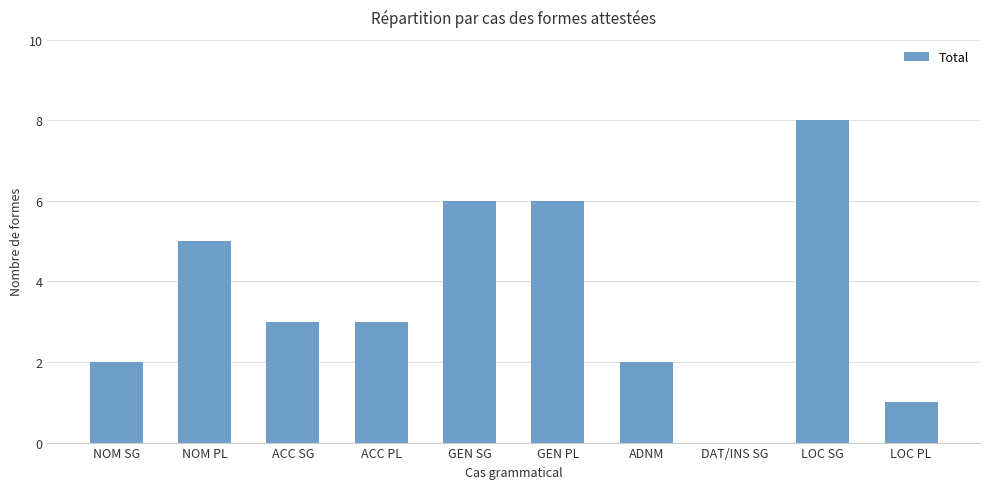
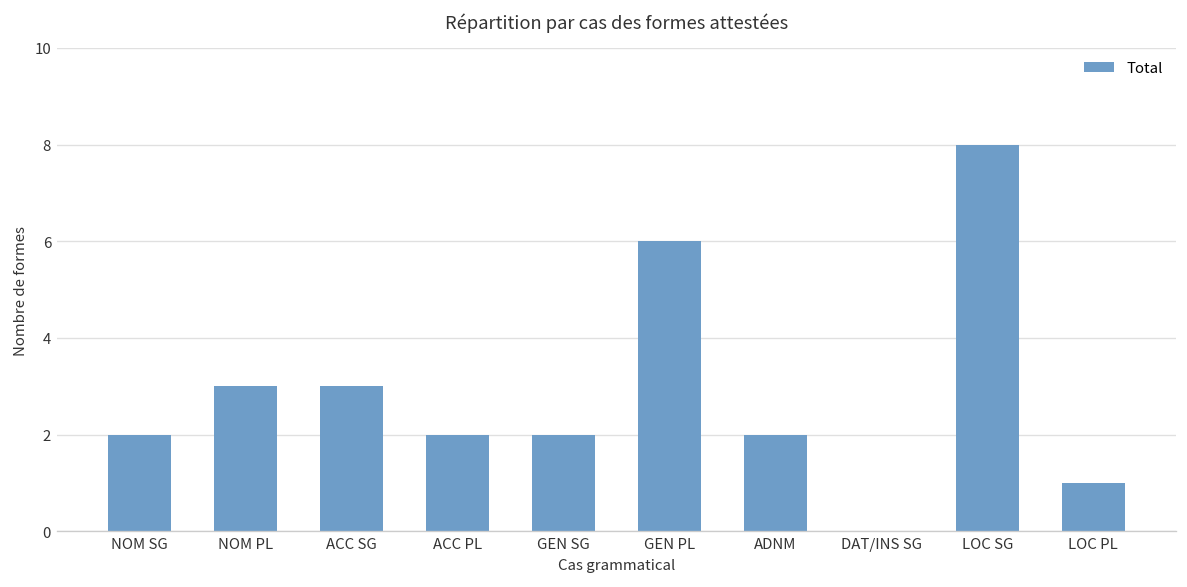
  {
    "NOM SG": 2,
-   "NOM PL": 5,
+   "NOM PL": 3,
    "ACC SG": 3,
-   "ACC PL": 3,
-   "GEN SG": 6,
+   "ACC PL": 2,
+   "GEN SG": 2,
    "GEN PL": 6,
    "ADNM": 2,
    "DAT/INS SG": 0,
    "LOC SG": 8,
    "LOC PL": 1
  }
